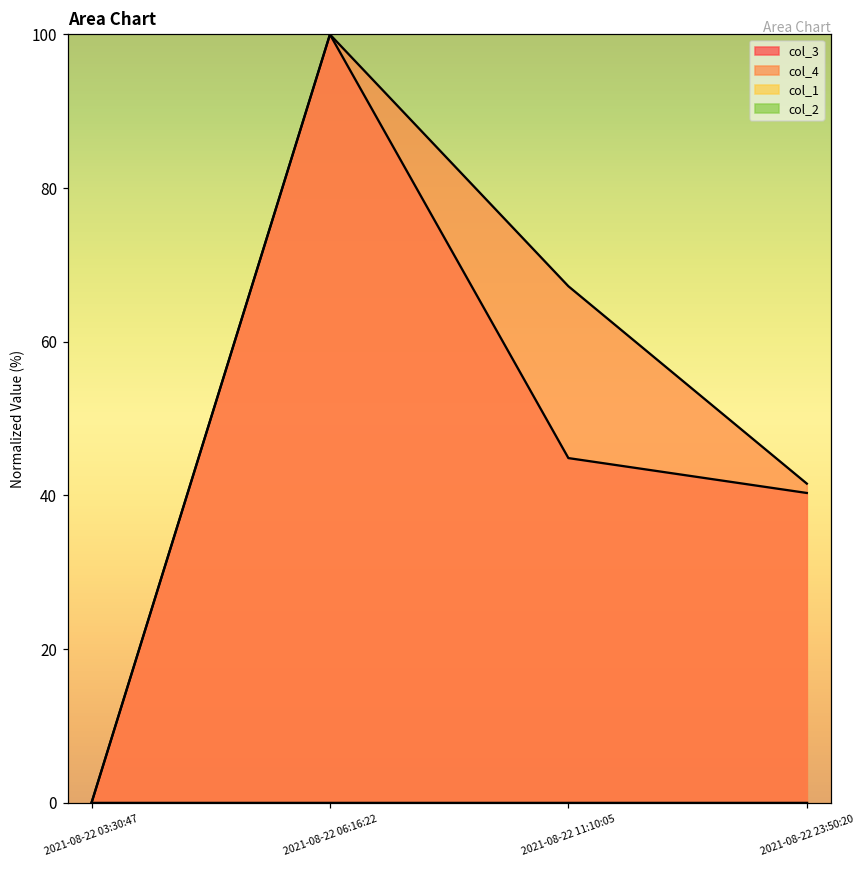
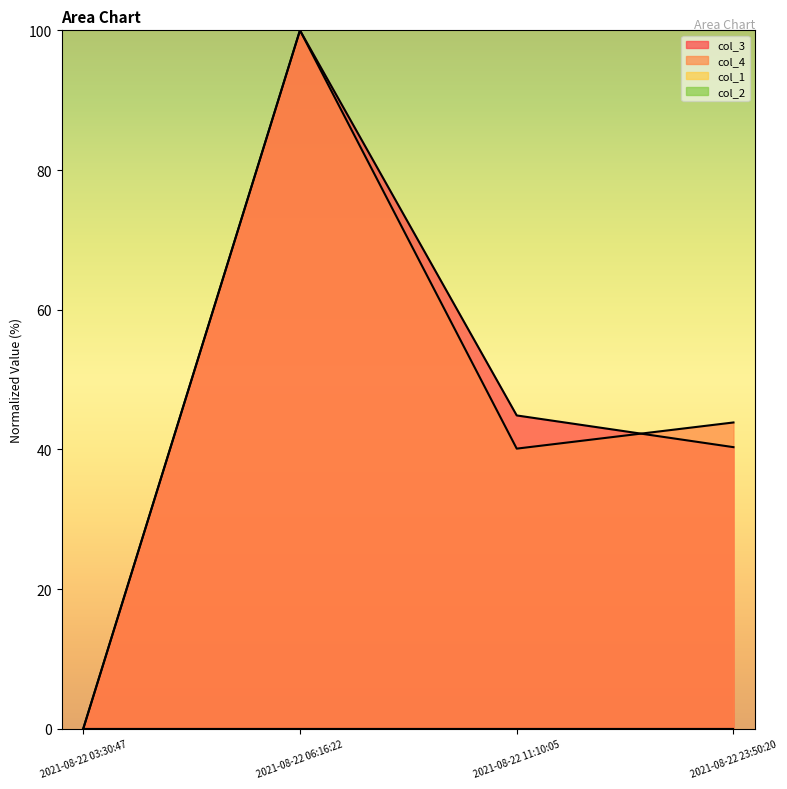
  {
    "col_3": {
      "2021-08-22 11:10:05": 45,
      "2021-08-22 23:50:20": 40
    },
    "col_4": {
-     "2021-08-22 11:10:05": 67,
-     "2021-08-22 23:50:20": 42
+     "2021-08-22 11:10:05": 40,
+     "2021-08-22 23:50:20": 44
    },
    "col_2": {
      "2021-08-22 06:16:22": 0,
      "2021-08-22 11:10:05": 0,
      "2021-08-22 23:50:20": 0
    }
  }
